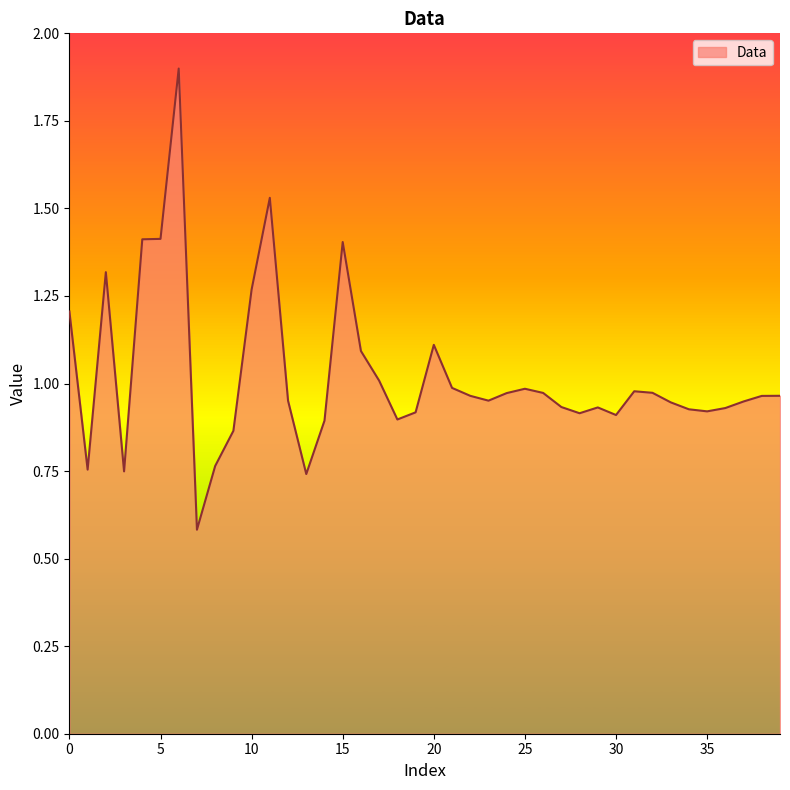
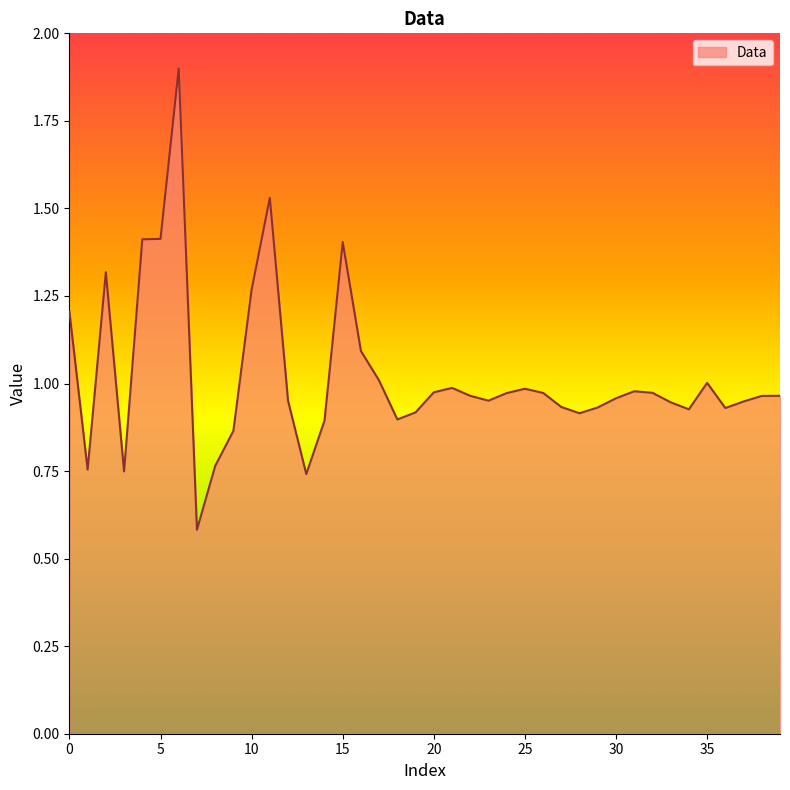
  {
    "0": 1.21,
    "5": 1.41,
    "10": 1.27,
    "15": 1.40,
-   "20": 1.11,
+   "20": 0.97,
    "25": 0.99,
-   "30": 0.91,
-   "35": 0.92
+   "30": 0.96,
+   "35": 1.00
  }
